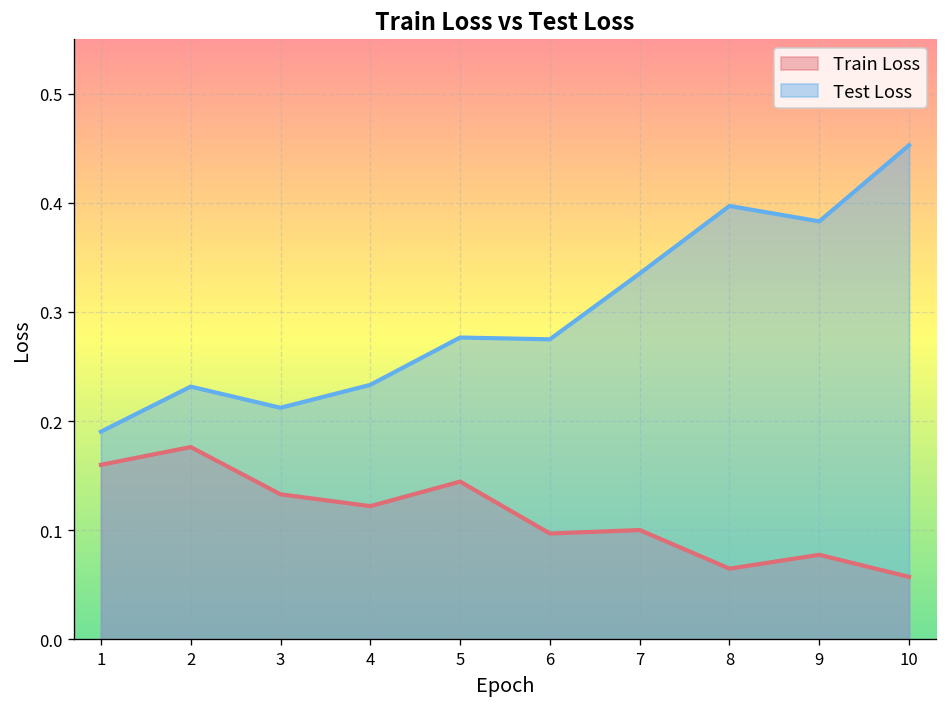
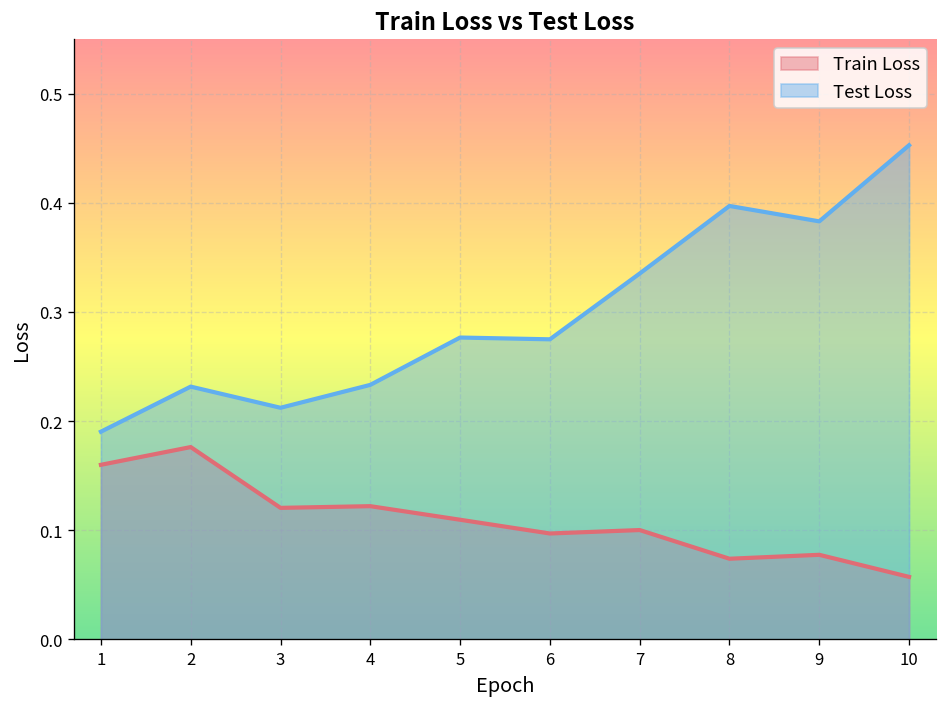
  {
    "Train Loss": {
      "1": 0.16,
      "2": 0.18,
-     "3": 0.13,
+     "3": 0.12,
      "4": 0.12,
-     "5": 0.14,
+     "5": 0.11,
      "6": 0.10,
      "7": 0.10,
-     "8": 0.06,
+     "8": 0.07,
      "9": 0.08,
      "10": 0.06
    },
    "Test Loss": {
      "1": 0.19,
      "2": 0.23,
      "3": 0.21,
      "4": 0.23,
      "5": 0.28,
      "6": 0.27,
      "7": 0.34,
      "8": 0.40,
      "9": 0.38,
      "10": 0.45
    }
  }
